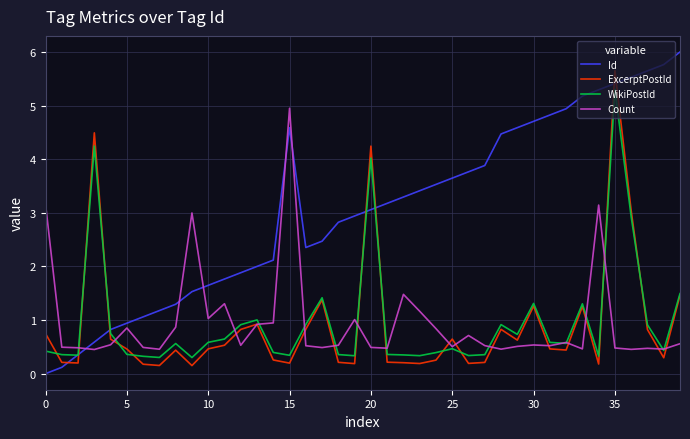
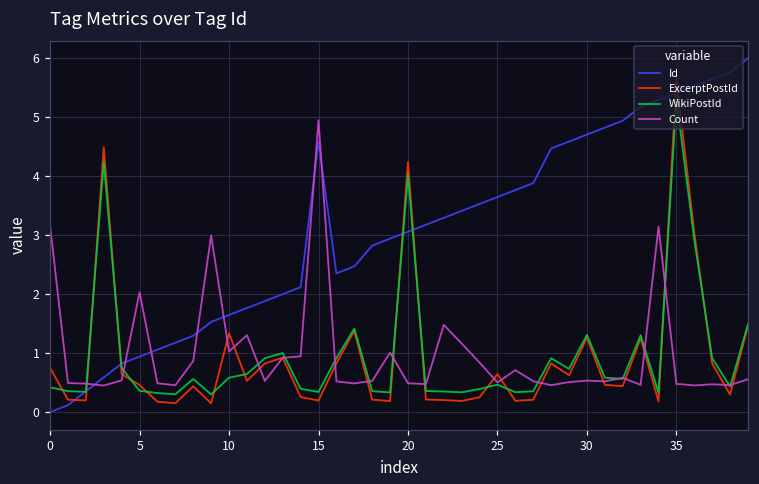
  {
    "Id": {
      "0": 0.0,
      "5": 0.9,
      "10": 1.6,
      "15": 4.6,
      "20": 3.1,
      "25": 3.6,
      "30": 4.7
    },
    "ExcerptPostId": {
      "0": 0.7,
      "5": 0.5,
-     "10": 0.5,
+     "10": 1.3,
      "15": 0.2,
      "20": 4.2,
      "25": 0.6,
      "30": 1.3
    },
    "WikiPostId": {
      "0": 0.4,
      "5": 0.4,
      "10": 0.6,
      "15": 0.3,
      "20": 4.0,
      "30": 1.3
    },
    "Count": {
      "0": 3.2,
-     "5": 0.9,
+     "5": 2.0,
      "10": 1.0,
      "15": 5.0,
      "20": 0.5,
      "30": 0.5,
      "35": 0.5
    }
  }
